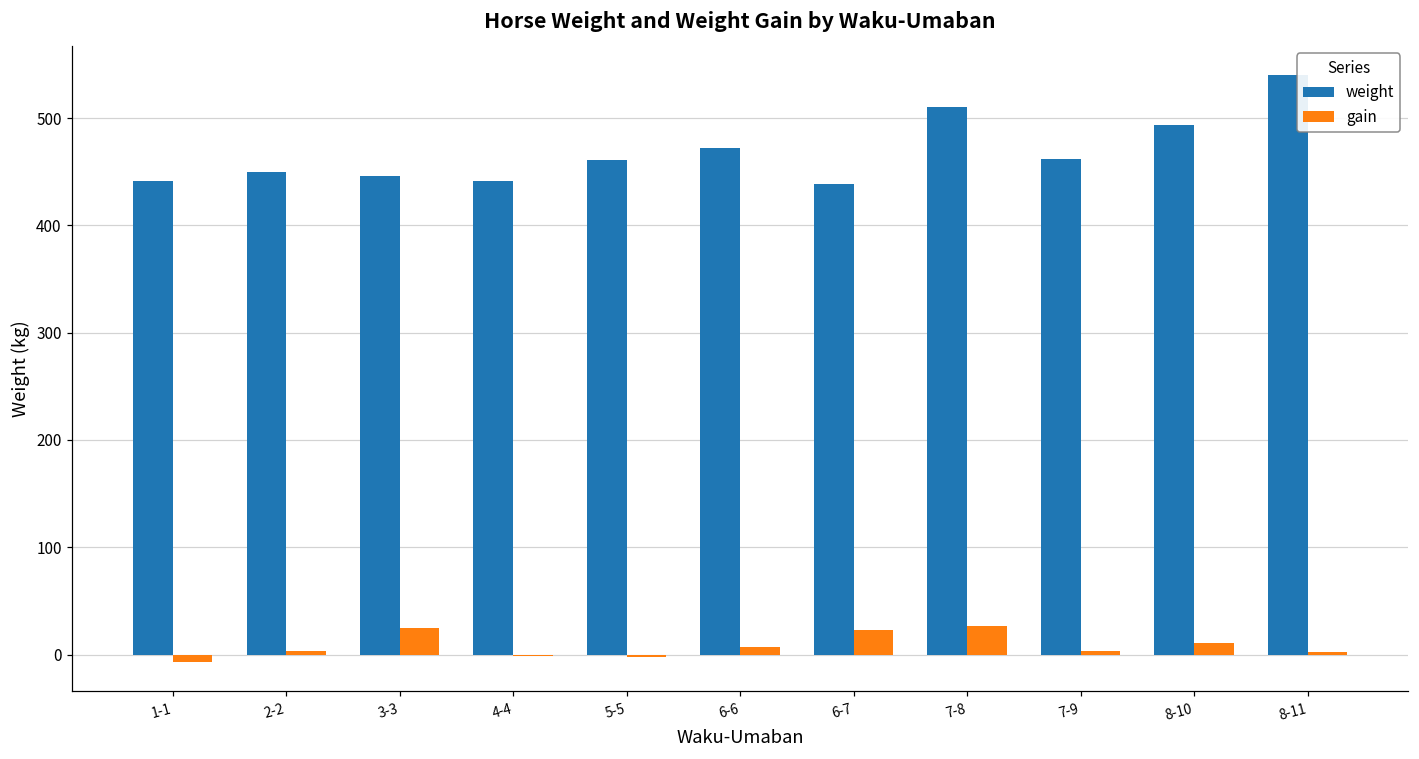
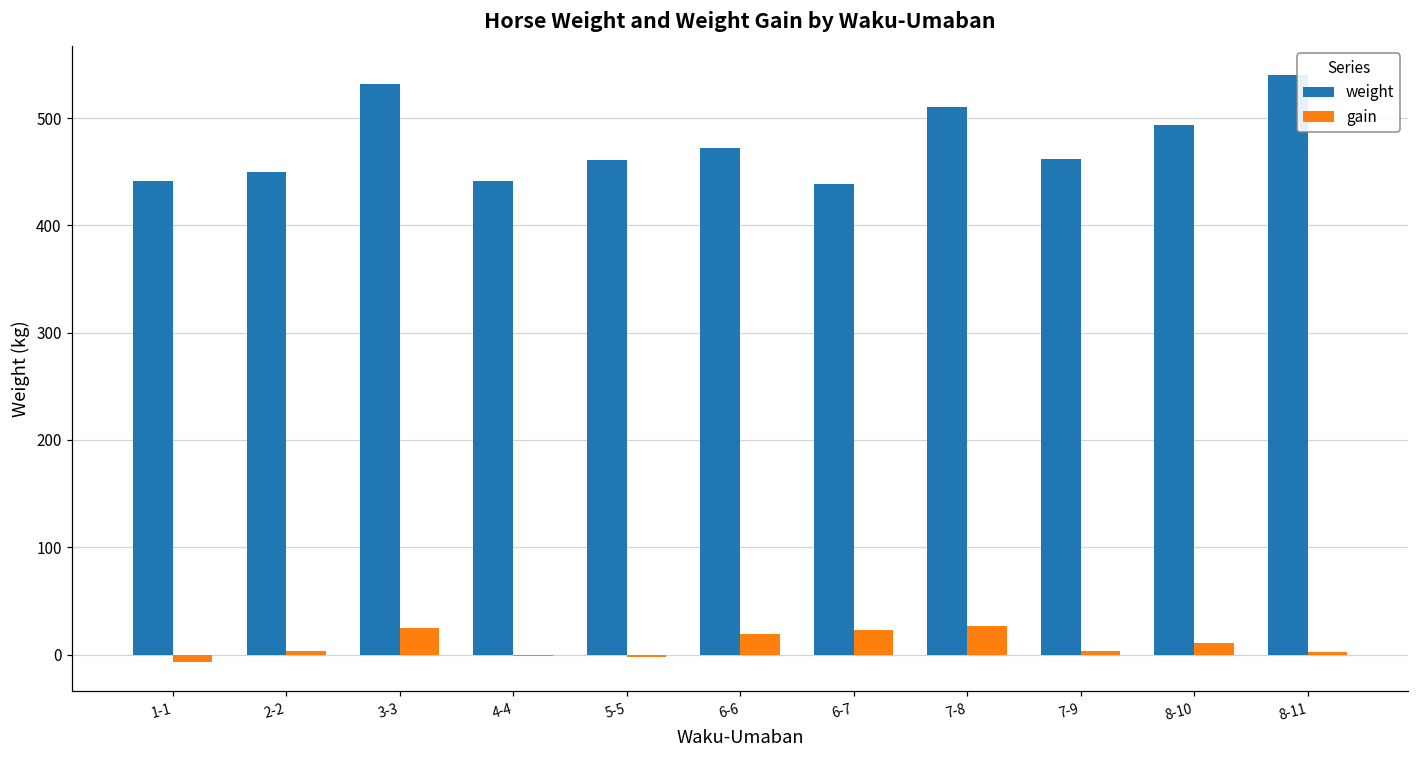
  {
    "weight": {
      "1-1": 440,
      "2-2": 450,
-     "3-3": 450,
+     "3-3": 530,
      "4-4": 440,
      "5-5": 460,
      "6-6": 470,
      "6-7": 440,
      "7-8": 510,
      "7-9": 460,
      "8-10": 490,
      "8-11": 540
    },
    "gain": {
      "1-1": -10,
      "2-2": 0,
      "3-3": 30,
-     "6-6": 10,
+     "6-6": 20,
      "6-7": 20,
      "7-8": 30,
      "7-9": 0,
      "8-10": 10
    }
  }
